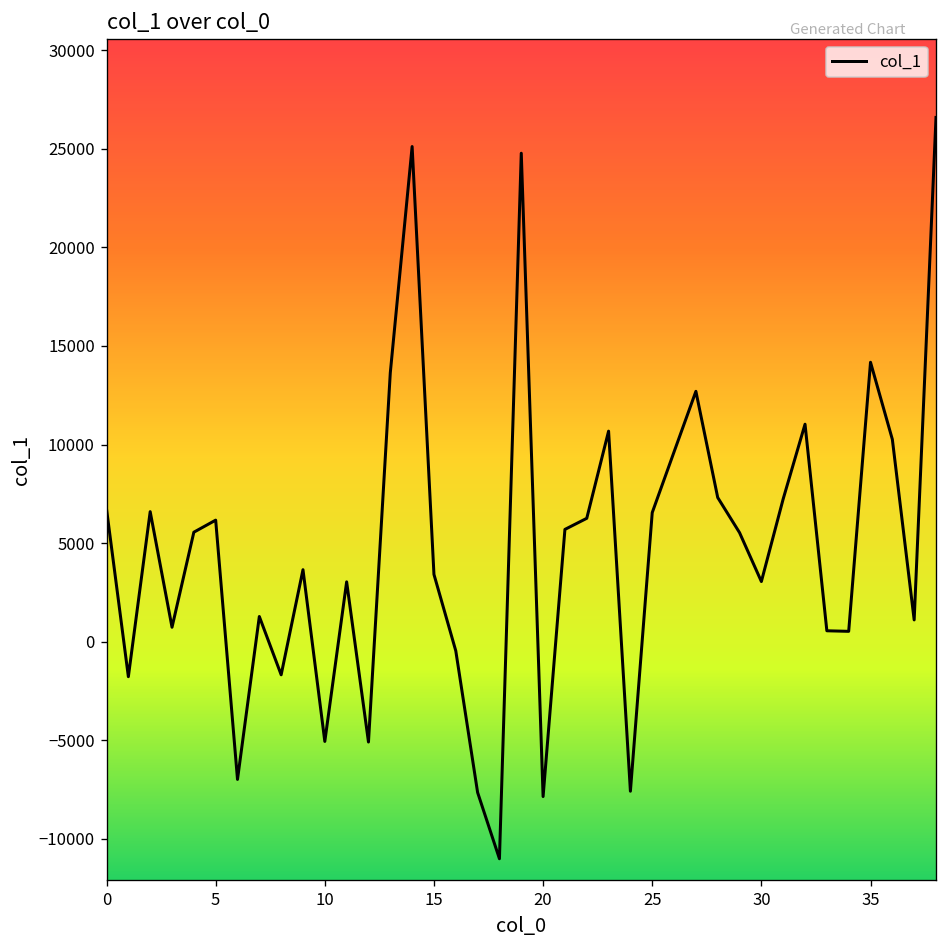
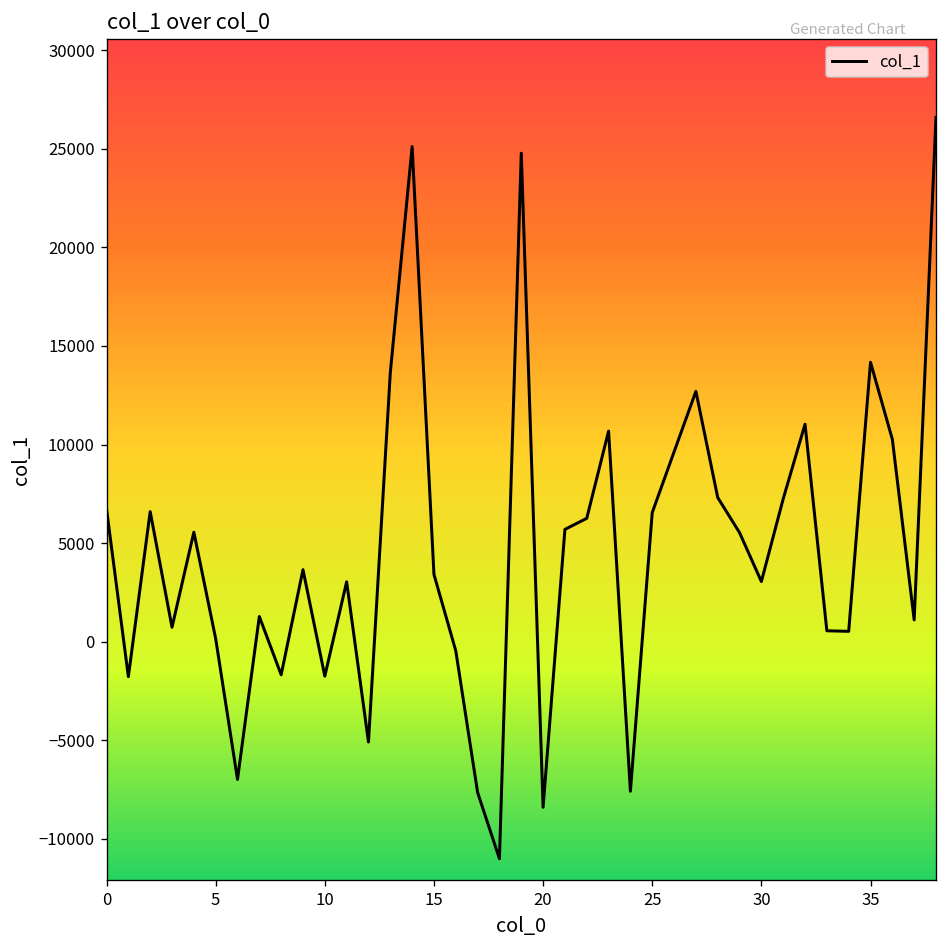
  {
    "0": 6700,
-   "5": 6200,
-   "10": -5100,
+   "5": 200,
+   "10": -1700,
    "15": 3400,
-   "20": -7900,
+   "20": -8400,
    "25": 6500,
    "30": 3100,
    "35": 14200
  }
